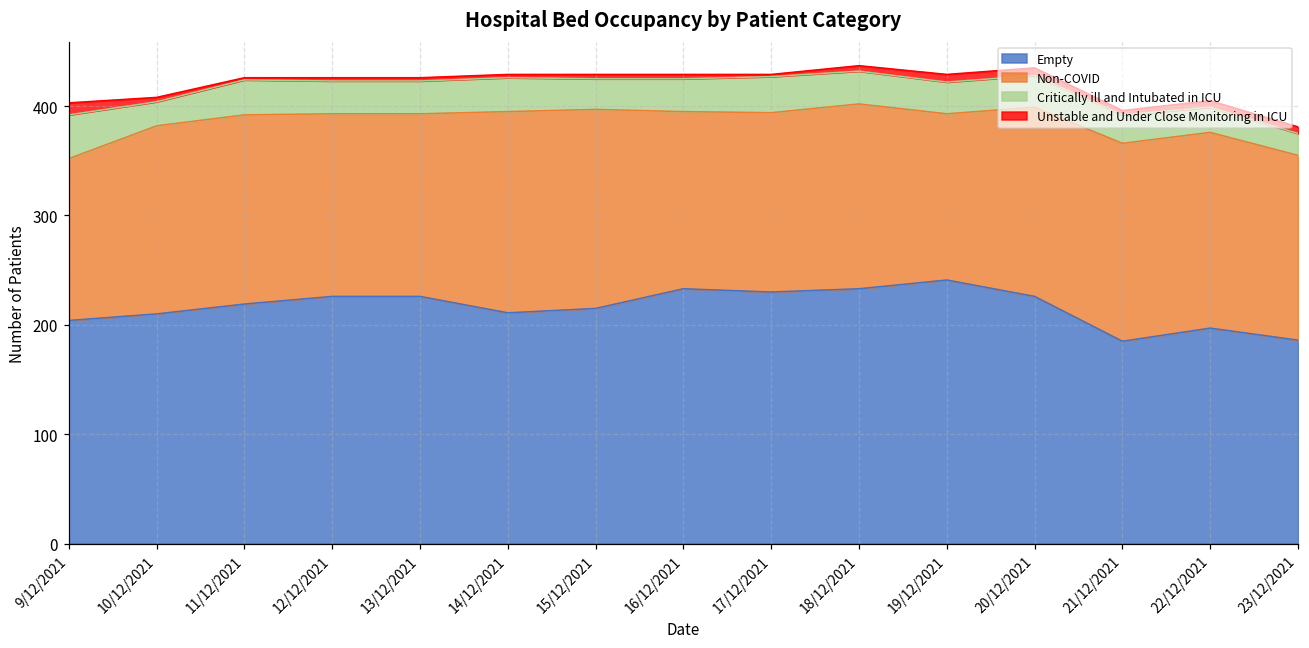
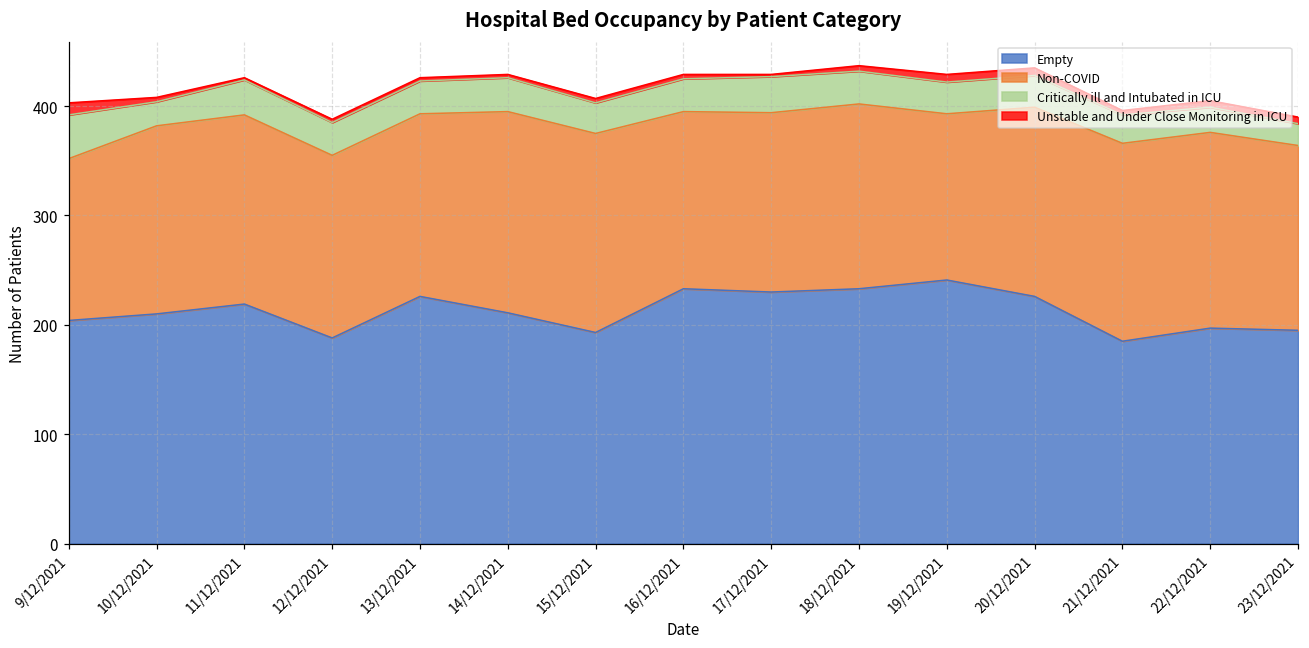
  {
    "Empty": {
      "9/12/2021": 200,
      "10/12/2021": 210,
      "11/12/2021": 220,
-     "12/12/2021": 230,
+     "12/12/2021": 190,
      "13/12/2021": 230,
      "14/12/2021": 210,
-     "15/12/2021": 220,
+     "15/12/2021": 190,
      "16/12/2021": 230,
      "17/12/2021": 230,
      "18/12/2021": 230,
      "19/12/2021": 240,
      "20/12/2021": 230,
      "21/12/2021": 190,
      "22/12/2021": 200,
-     "23/12/2021": 190
+     "23/12/2021": 200
    },
    "Non-COVID": {
      "9/12/2021": 150,
      "10/12/2021": 170,
      "11/12/2021": 170,
      "12/12/2021": 170,
      "13/12/2021": 170,
      "14/12/2021": 180,
      "15/12/2021": 180,
      "16/12/2021": 160,
      "17/12/2021": 160,
      "18/12/2021": 170,
      "19/12/2021": 150,
      "21/12/2021": 180,
      "22/12/2021": 180,
      "23/12/2021": 170
    },
    "Critically ill and Intubated in ICU": {
      "9/12/2021": 40,
      "10/12/2021": 20,
      "12/12/2021": 30,
      "13/12/2021": 30,
      "14/12/2021": 30,
      "15/12/2021": 30,
      "16/12/2021": 30,
      "18/12/2021": 30,
      "19/12/2021": 30,
      "23/12/2021": 20
    },
    "Unstable and Under Close Monitoring in ICU": {
      "9/12/2021": 10,
      "10/12/2021": 0,
      "12/12/2021": 0,
      "13/12/2021": 0,
      "14/12/2021": 0,
      "15/12/2021": 0,
      "16/12/2021": 0,
      "18/12/2021": 10,
      "19/12/2021": 10,
      "23/12/2021": 10
    }
  }
